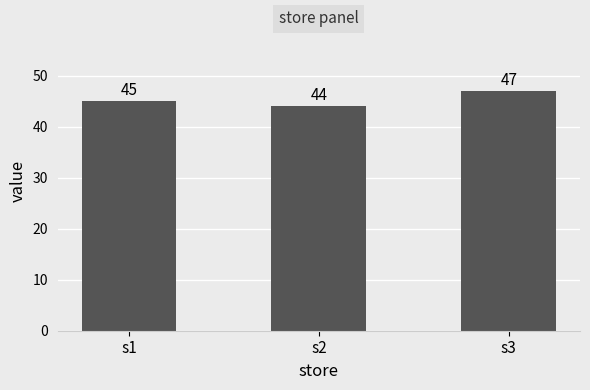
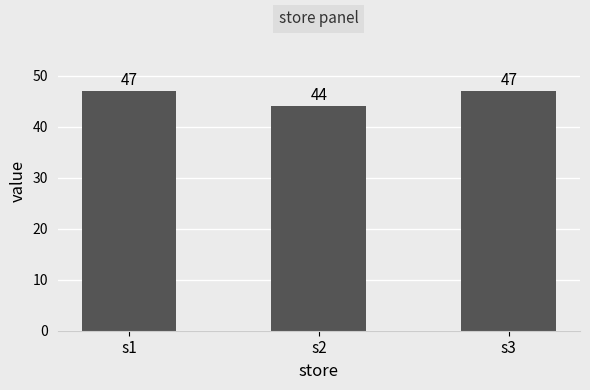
  {
-   "s1": 45,
+   "s1": 47,
    "s2": 44,
    "s3": 47
  }
